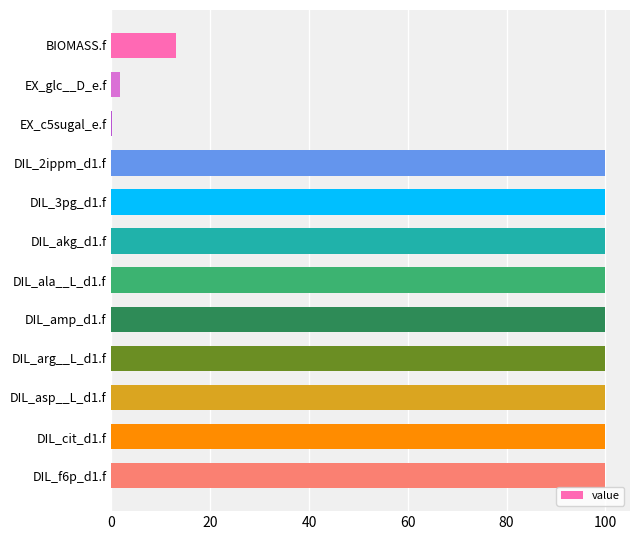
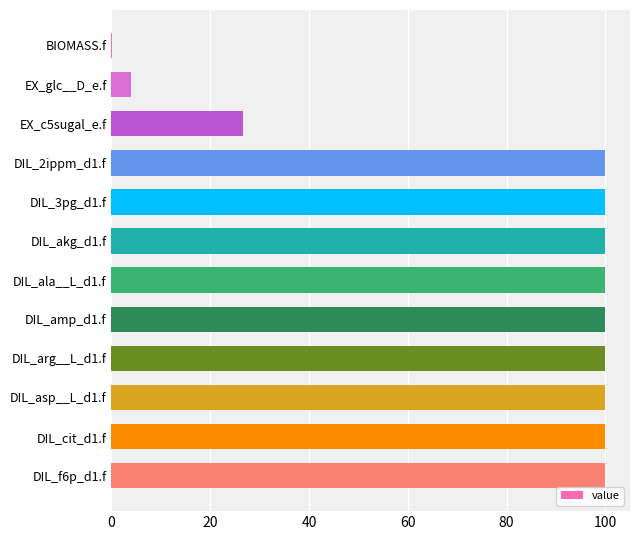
  {
-   "BIOMASS.f": 13,
-   "EX_glc__D_e.f": 2,
-   "EX_c5sugal_e.f": 0,
+   "BIOMASS.f": 0,
+   "EX_glc__D_e.f": 4,
+   "EX_c5sugal_e.f": 27,
    "DIL_2ippm_d1.f": 100,
    "DIL_3pg_d1.f": 100,
    "DIL_akg_d1.f": 100,
    "DIL_ala__L_d1.f": 100,
    "DIL_amp_d1.f": 100,
    "DIL_arg__L_d1.f": 100,
    "DIL_asp__L_d1.f": 100,
    "DIL_cit_d1.f": 100,
    "DIL_f6p_d1.f": 100
  }
